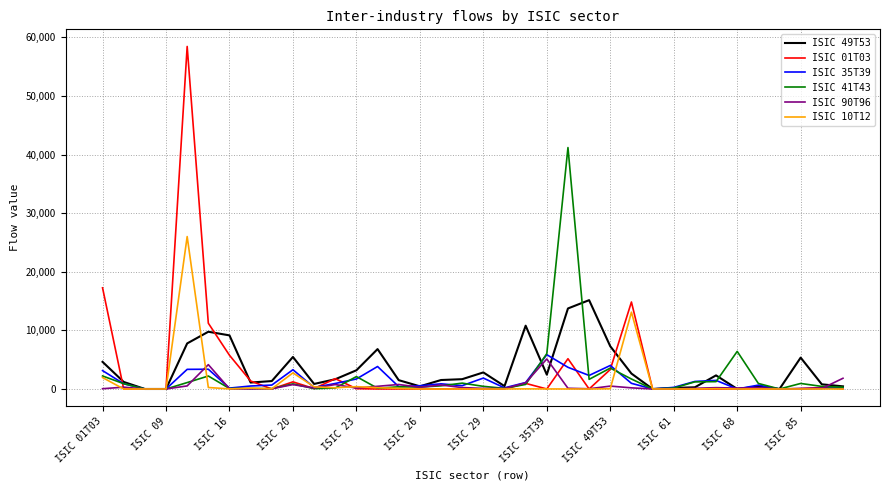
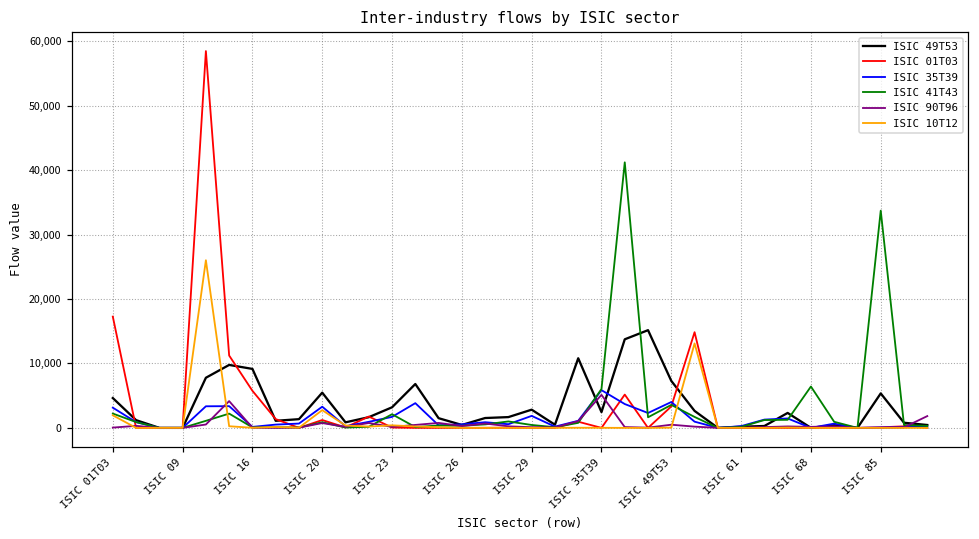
  {
    "ISIC 49T53": {
      "ISIC 01T03": "5,000",
      "ISIC 16": "9,000",
      "ISIC 20": "5,000",
      "ISIC 23": "3,000",
      "ISIC 29": "3,000",
      "ISIC 35T39": "2,000",
      "ISIC 49T53": "7,000",
      "ISIC 85": "5,000"
    },
    "ISIC 01T03": {
      "ISIC 01T03": "17,000",
      "ISIC 16": "6,000"
    },
    "ISIC 35T39": {
      "ISIC 01T03": "3,000",
      "ISIC 20": "3,000",
      "ISIC 29": "2,000",
      "ISIC 49T53": "4,000"
    },
    "ISIC 41T43": {
      "ISIC 68": "6,000",
-     "ISIC 85": "1,000"
+     "ISIC 85": "34,000"
    },
    "ISIC 90T96": {
      "ISIC 01T03": "0",
      "ISIC 35T39": "5,000",
      "ISIC 49T53": "0"
    },
    "ISIC 10T12": {
      "ISIC 20": "3,000",
      "ISIC 49T53": "0"
    }
  }
